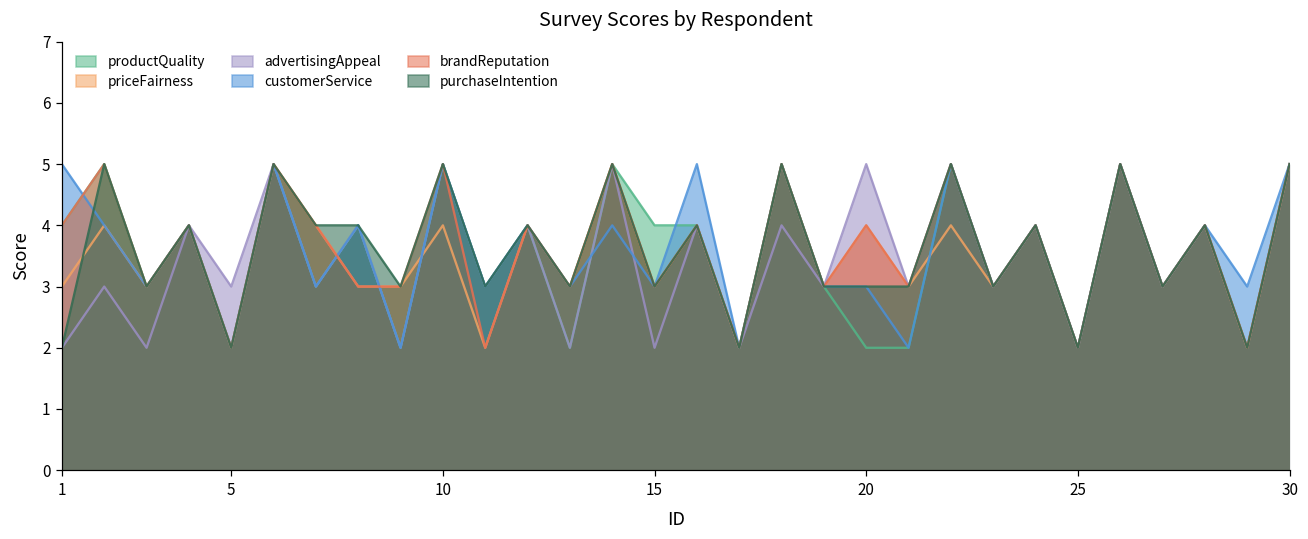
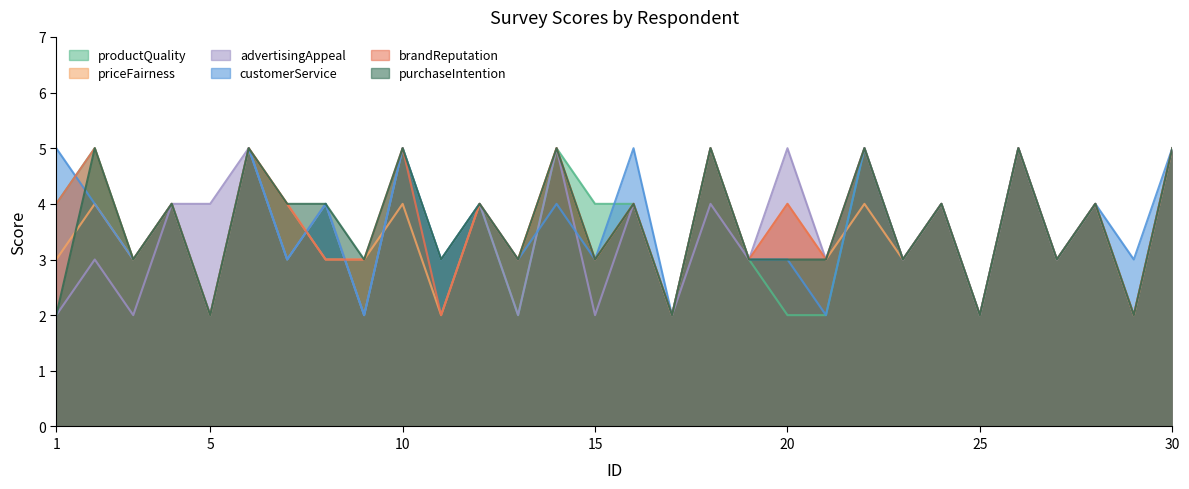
  {
    "productQuality": {
      "15": 4,
      "20": 2
    },
    "advertisingAppeal": {
-     "5": 3,
+     "5": 4,
      "15": 2,
      "20": 5
    },
    "customerService": {
      "1": 5
    }
  }
